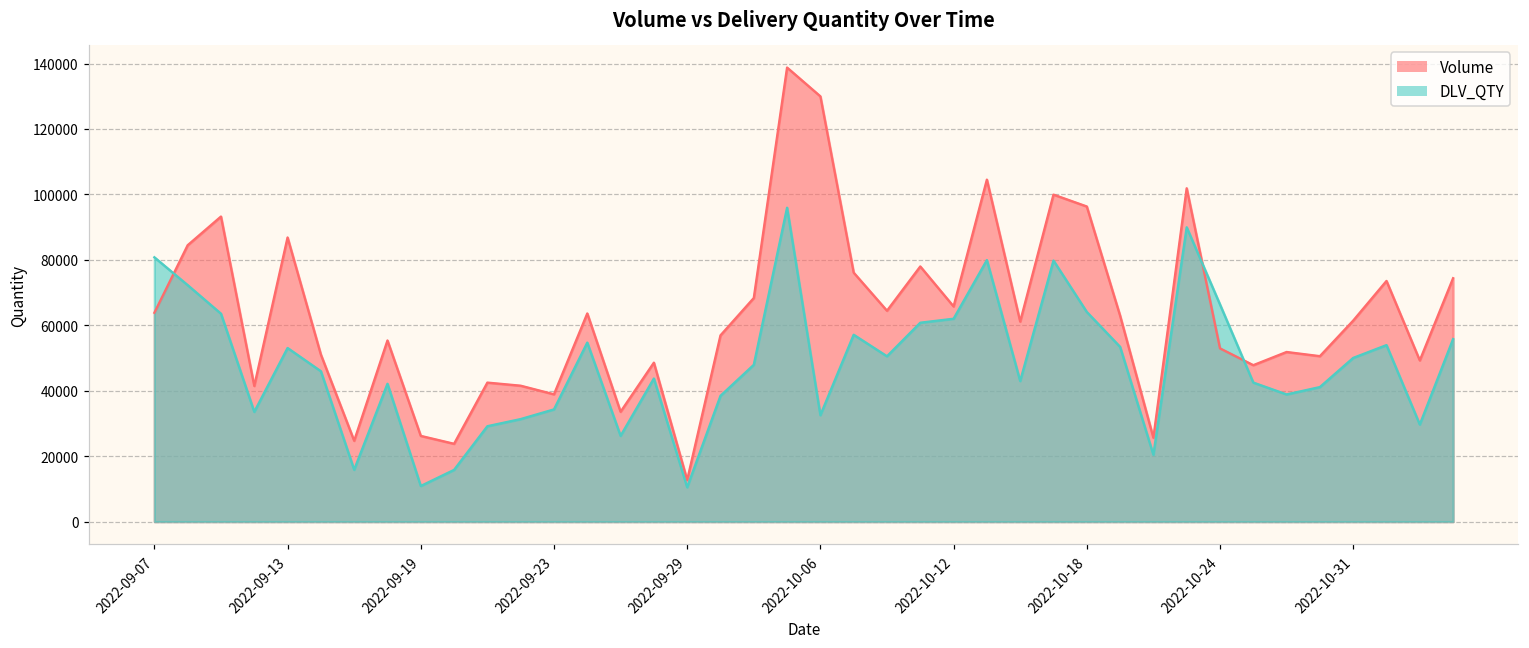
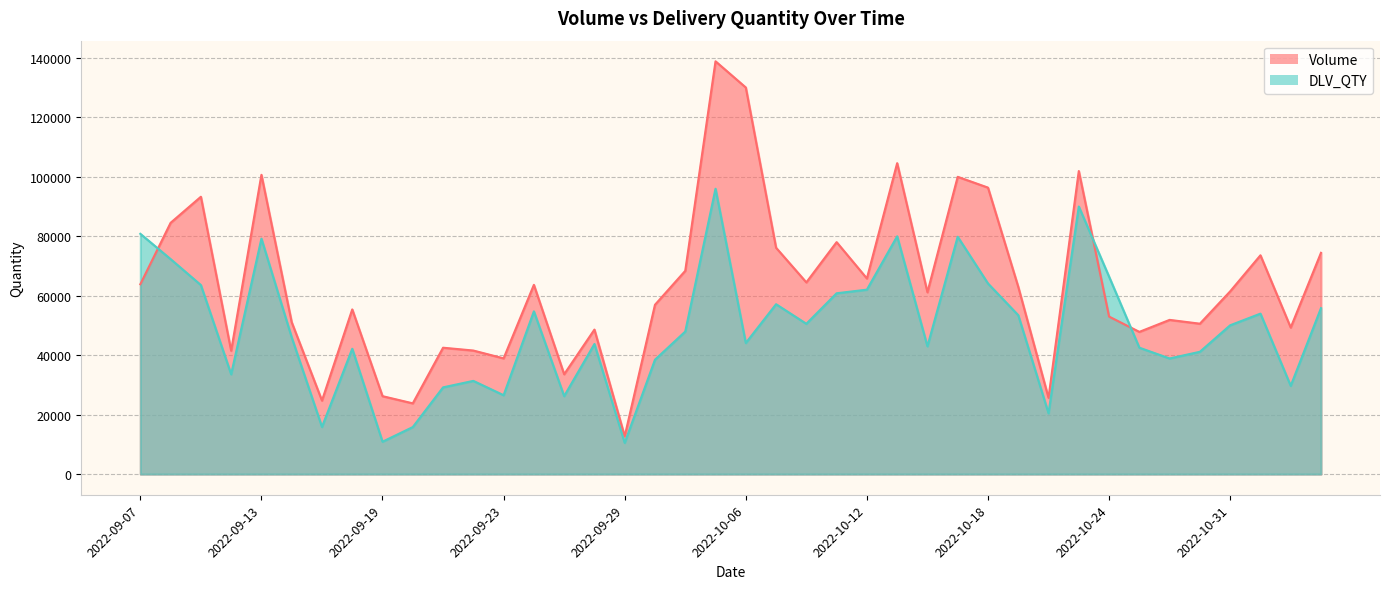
  {
    "Volume": {
      "2022-09-07": 64000,
-     "2022-09-13": 87000,
+     "2022-09-13": 101000,
      "2022-09-19": 26000,
      "2022-09-23": 39000,
      "2022-09-29": 13000,
      "2022-10-06": 130000,
      "2022-10-12": 66000,
      "2022-10-18": 96000,
      "2022-10-24": 53000,
      "2022-10-31": 61000
    },
    "DLV_QTY": {
      "2022-09-07": 81000,
-     "2022-09-13": 53000,
+     "2022-09-13": 79000,
      "2022-09-19": 11000,
-     "2022-09-23": 34000,
+     "2022-09-23": 27000,
      "2022-09-29": 10000,
-     "2022-10-06": 33000,
+     "2022-10-06": 44000,
      "2022-10-12": 62000,
      "2022-10-18": 64000,
      "2022-10-24": 66000,
      "2022-10-31": 50000
    }
  }
